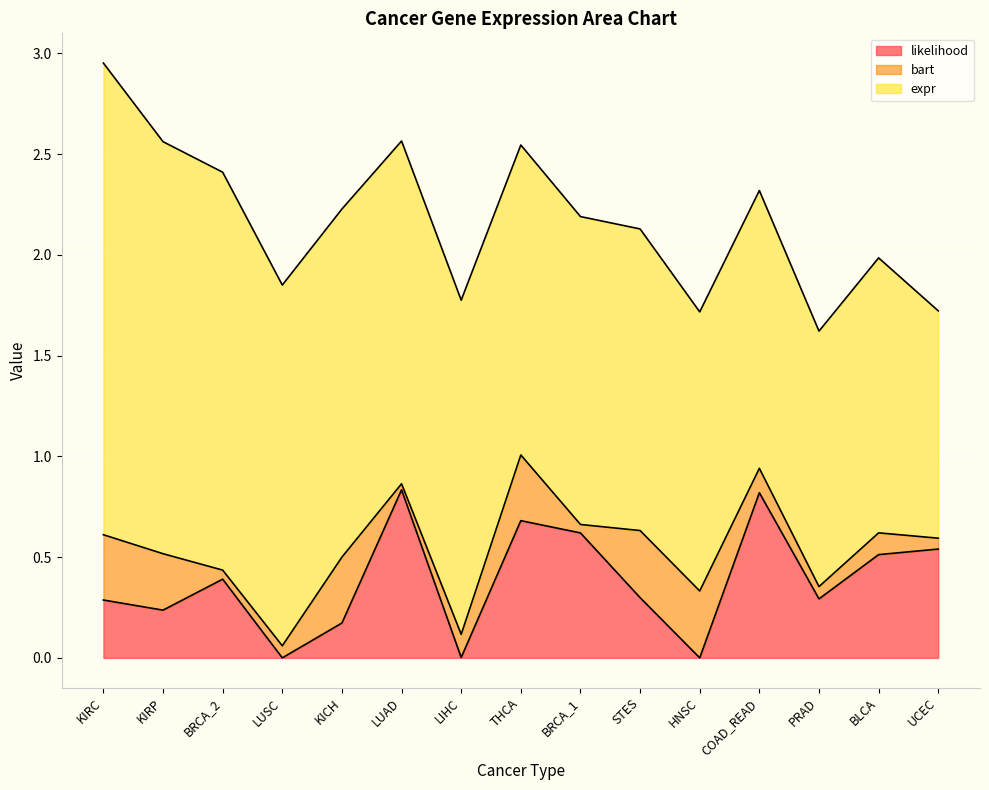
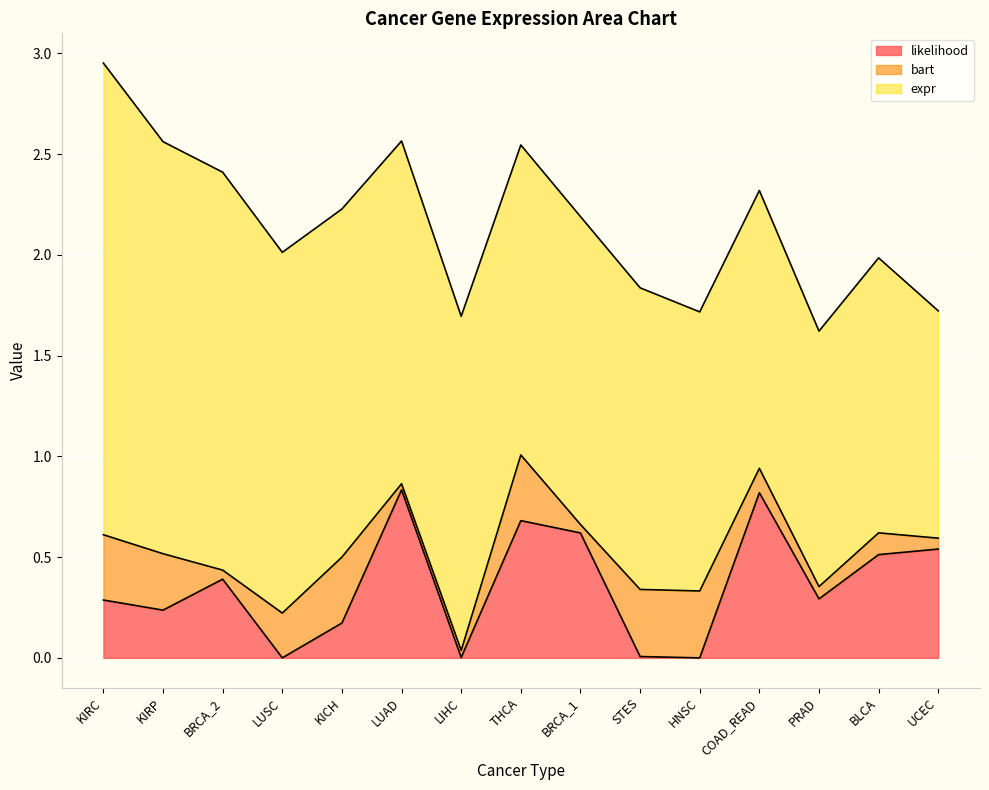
  {
    "likelihood": {
      "KIRC": 0.29,
      "KIRP": 0.24,
      "BRCA_2": 0.39,
      "LUSC": 0.00,
      "KICH": 0.17,
      "LUAD": 0.83,
      "LIHC": 0.00,
      "THCA": 0.68,
      "BRCA_1": 0.62,
-     "STES": 0.30,
+     "STES": 0.01,
      "HNSC": 0.00,
      "COAD_READ": 0.82,
      "PRAD": 0.29,
      "BLCA": 0.51,
      "UCEC": 0.54
    },
    "bart": {
      "KIRC": 0.32,
      "KIRP": 0.28,
      "BRCA_2": 0.04,
-     "LUSC": 0.06,
+     "LUSC": 0.22,
      "KICH": 0.33,
      "LUAD": 0.03,
-     "LIHC": 0.12,
+     "LIHC": 0.04,
      "THCA": 0.33,
      "BRCA_1": 0.04,
      "STES": 0.33,
      "HNSC": 0.33,
      "COAD_READ": 0.12,
      "PRAD": 0.06,
      "BLCA": 0.11,
      "UCEC": 0.05
    },
    "expr": {
      "KIRC": 2.34,
      "KIRP": 2.04,
      "BRCA_2": 1.97,
      "LUSC": 1.79,
      "KICH": 1.73,
      "LUAD": 1.70,
      "LIHC": 1.66,
      "THCA": 1.54,
      "BRCA_1": 1.53,
      "STES": 1.50,
      "HNSC": 1.38,
      "COAD_READ": 1.38,
      "PRAD": 1.27,
      "BLCA": 1.36,
      "UCEC": 1.13
    }
  }
